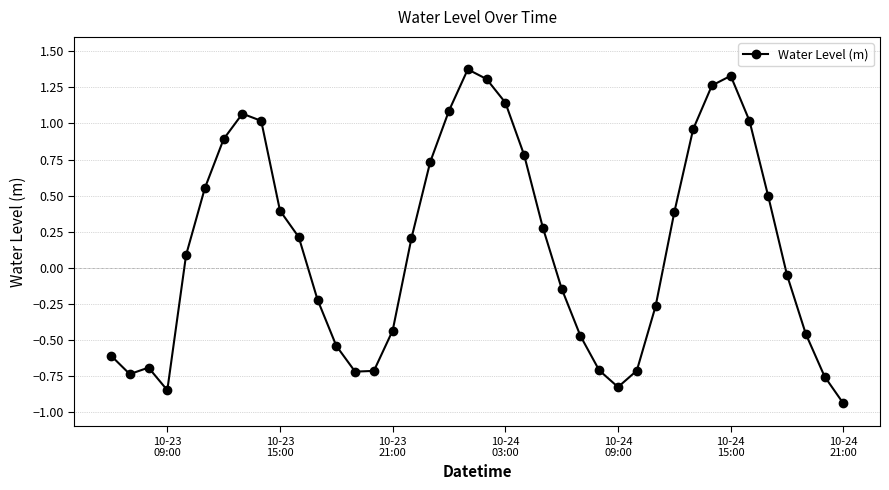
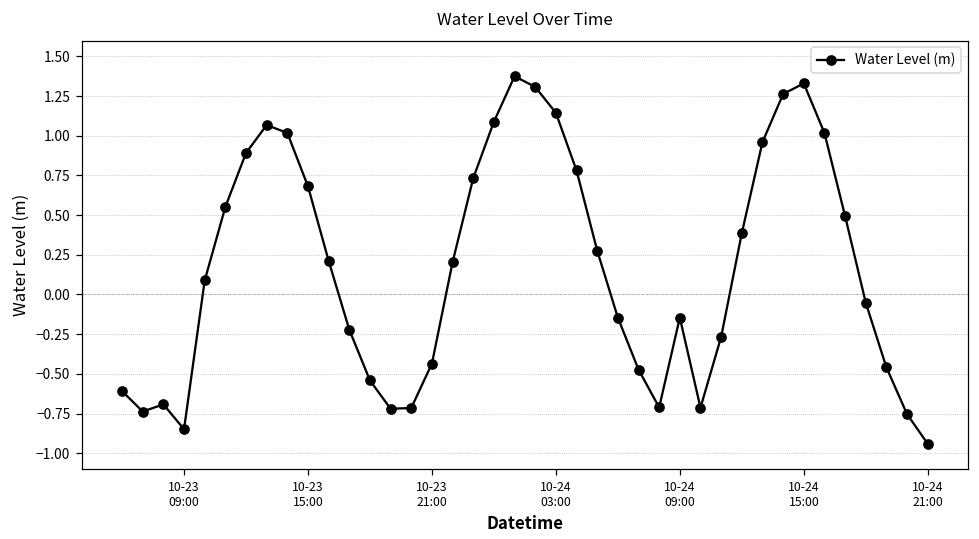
  {
    "10-23 09:00": -0.85,
-   "10-23 15:00": 0.40,
+   "10-23 15:00": 0.68,
    "10-23 21:00": -0.44,
    "10-24 03:00": 1.14,
-   "10-24 09:00": -0.83,
+   "10-24 09:00": -0.15,
    "10-24 15:00": 1.33,
    "10-24 21:00": -0.94
  }
